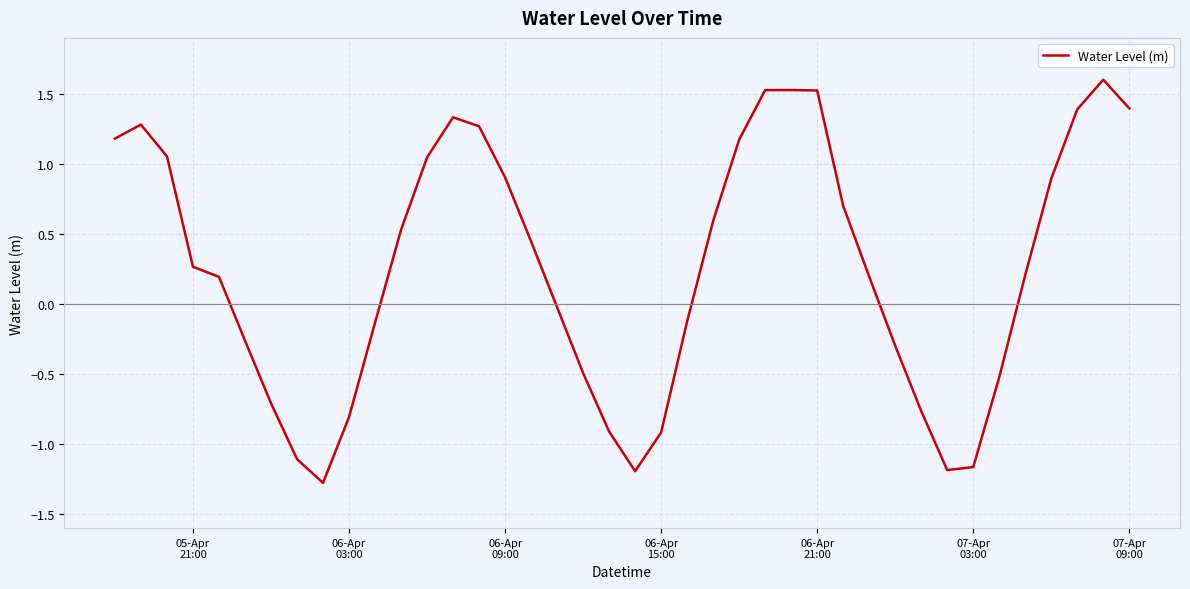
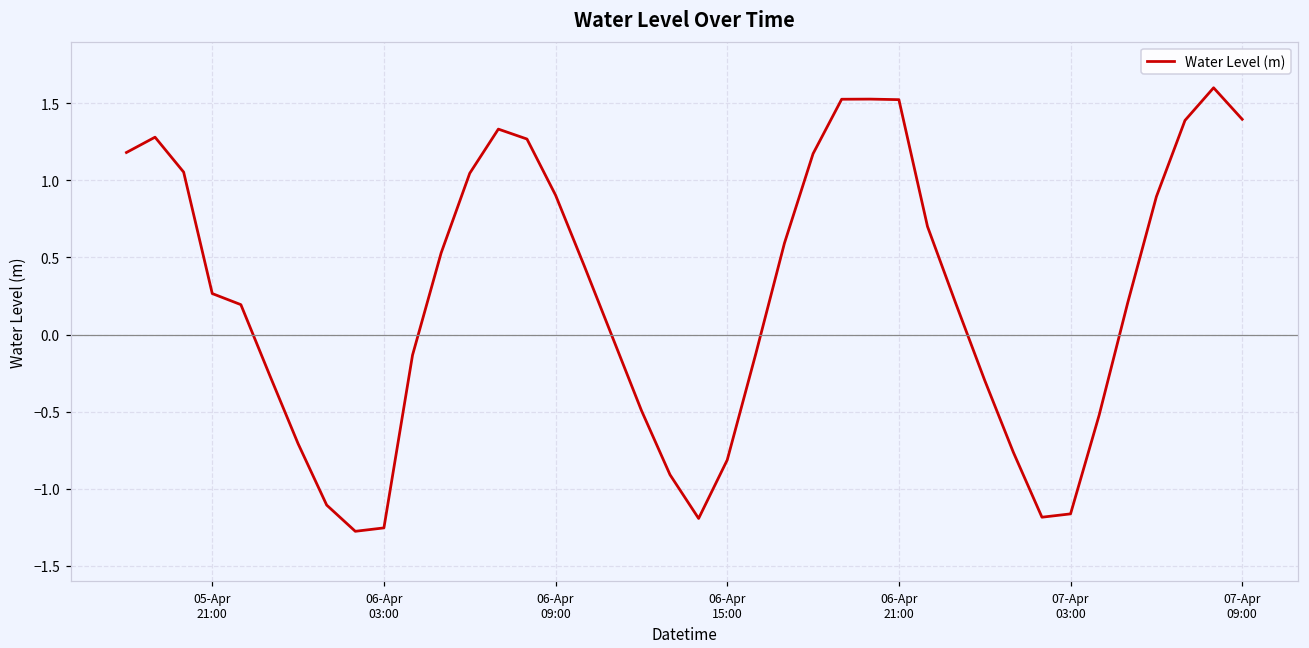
  {
    "05-Apr 21:00": 0.27,
-   "06-Apr 03:00": -0.81,
+   "06-Apr 03:00": -1.26,
    "06-Apr 09:00": 0.90,
-   "06-Apr 15:00": -0.92,
+   "06-Apr 15:00": -0.81,
    "06-Apr 21:00": 1.52,
    "07-Apr 03:00": -1.16,
    "07-Apr 09:00": 1.40
  }
